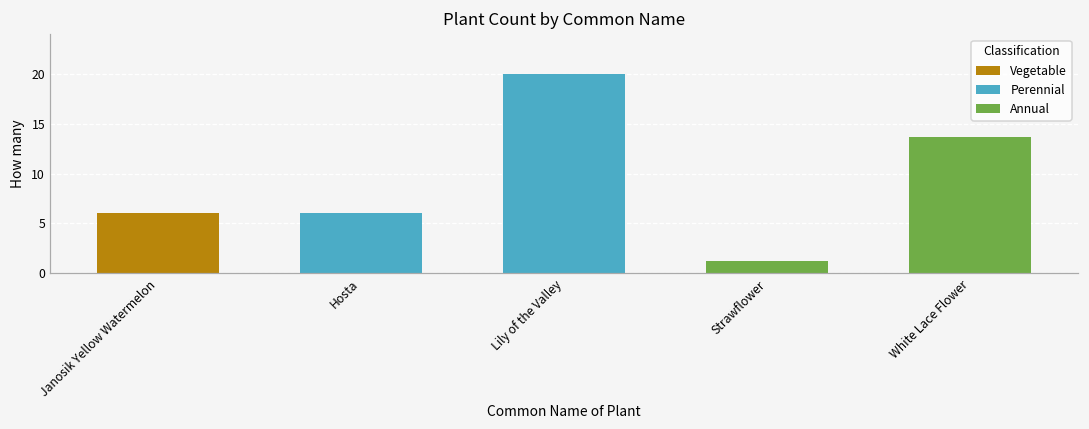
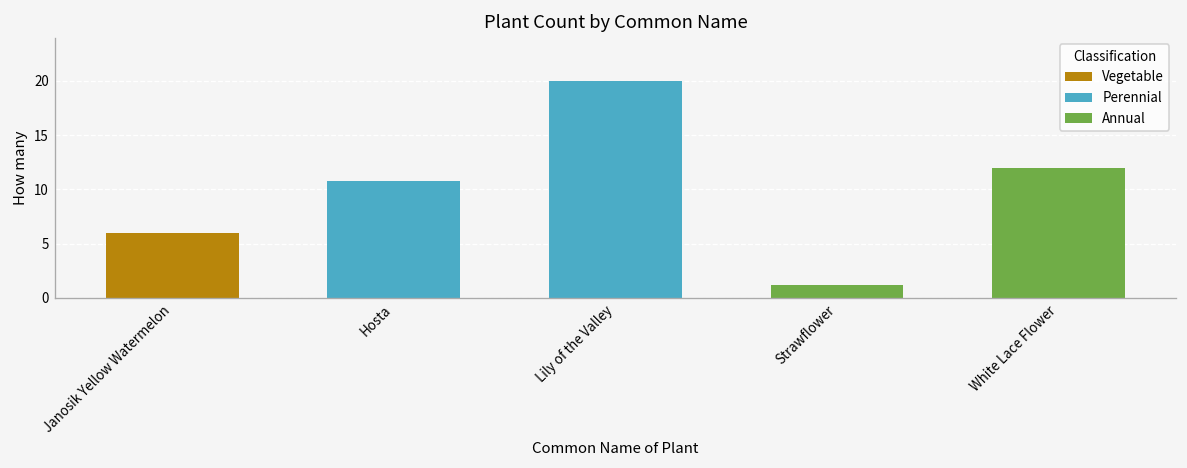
  {
    "Janosik Yellow Watermelon": 6,
-   "Hosta": 6,
+   "Hosta": 11,
    "Lily of the Valley": 20,
    "Strawflower": 1,
-   "White Lace Flower": 14
+   "White Lace Flower": 12
  }
